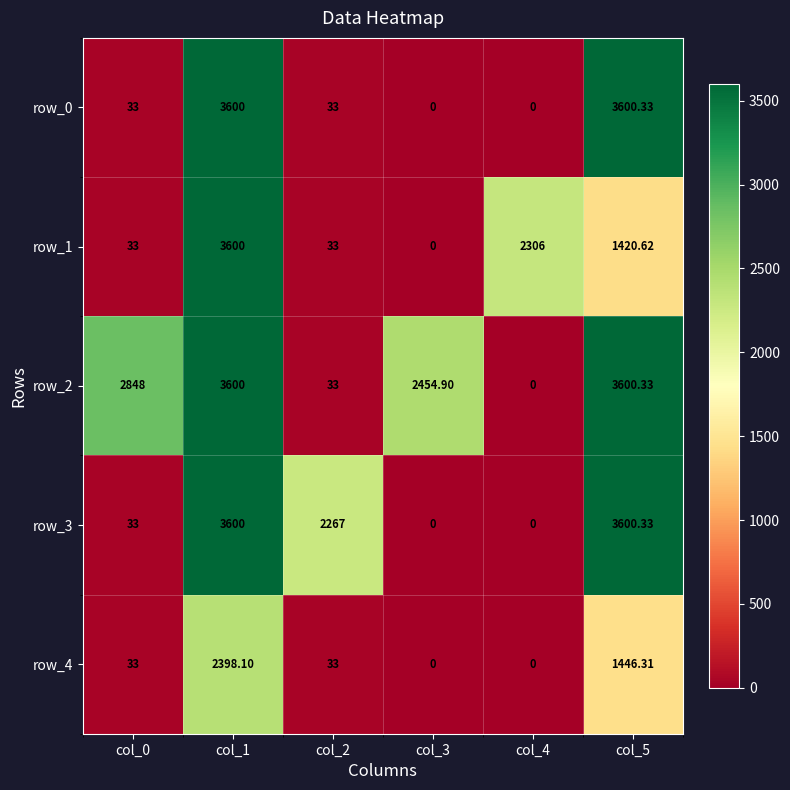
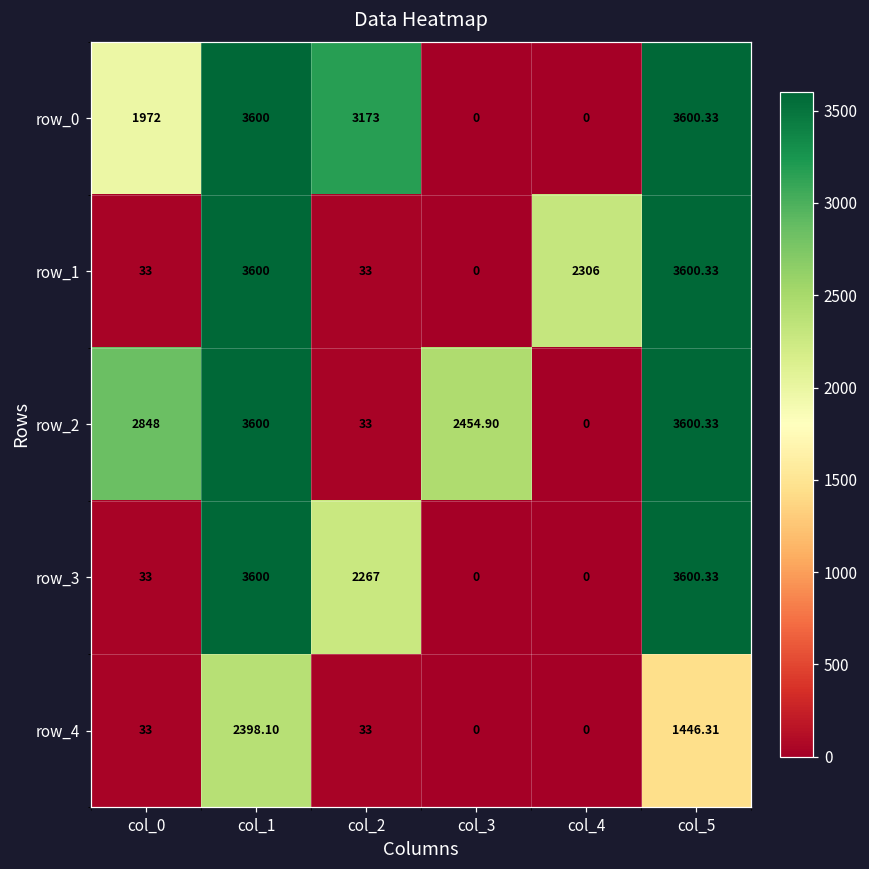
  {
    "row_0": {
-     "col_0": 33,
+     "col_0": 1972,
      "col_1": 3600,
-     "col_2": 33,
+     "col_2": 3173,
      "col_3": 0,
      "col_4": 0,
      "col_5": 3600.33
    },
    "row_1": {
      "col_0": 33,
      "col_1": 3600,
      "col_2": 33,
      "col_3": 0,
      "col_4": 2306,
-     "col_5": 1420.62
+     "col_5": 3600.33
    },
    "row_2": {
      "col_0": 2848,
      "col_1": 3600,
      "col_2": 33,
      "col_3": 2454.90,
      "col_4": 0,
      "col_5": 3600.33
    },
    "row_3": {
      "col_0": 33,
      "col_1": 3600,
      "col_2": 2267,
      "col_3": 0,
      "col_4": 0,
      "col_5": 3600.33
    },
    "row_4": {
      "col_0": 33,
      "col_1": 2398.10,
      "col_2": 33,
      "col_3": 0,
      "col_4": 0,
      "col_5": 1446.31
    }
  }
